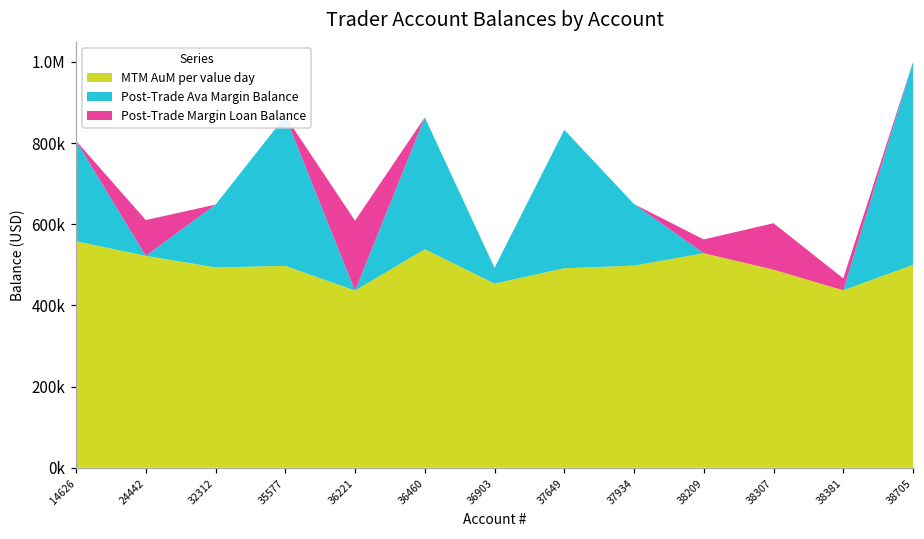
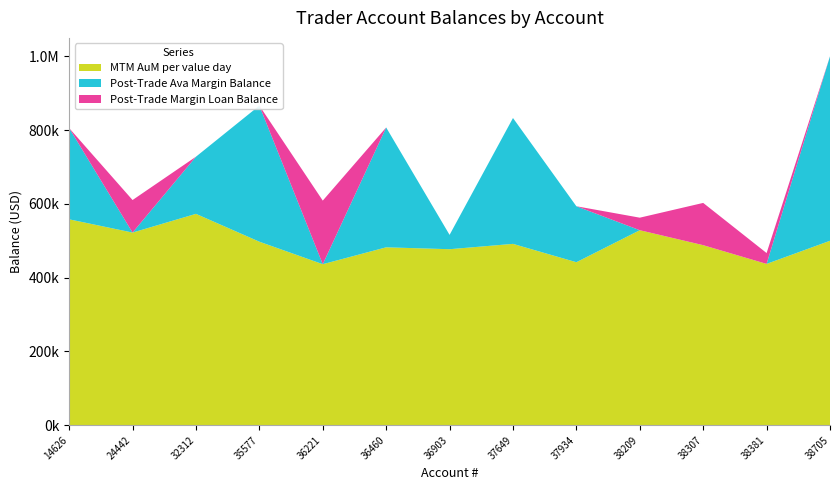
  {
    "MTM AuM per value day": {
      "14626": 560000,
-     "32312": 490000,
+     "32312": 570000,
      "35577": 500000,
-     "36460": 540000,
-     "36903": 450000,
+     "36460": 480000,
+     "36903": 480000,
      "37649": 490000,
-     "37934": 500000,
+     "37934": 440000,
      "38705": 500000
    },
    "Post-Trade Margin Loan Balance": {
      "24442": 90000,
      "36221": 170000,
      "38209": 30000,
      "38307": 110000,
      "38381": 30000
    }
  }
